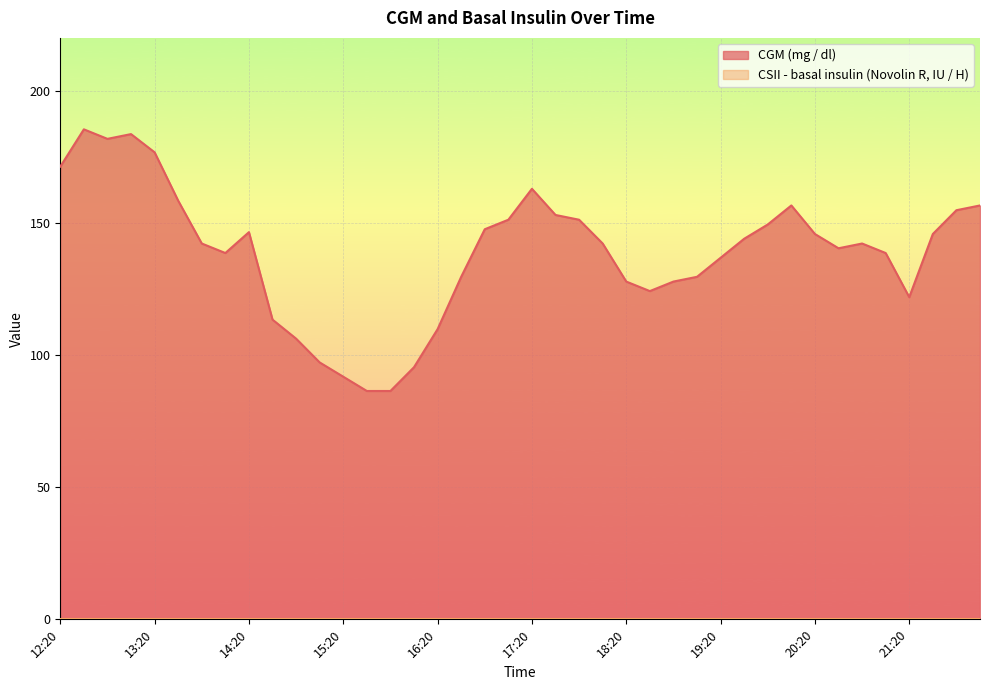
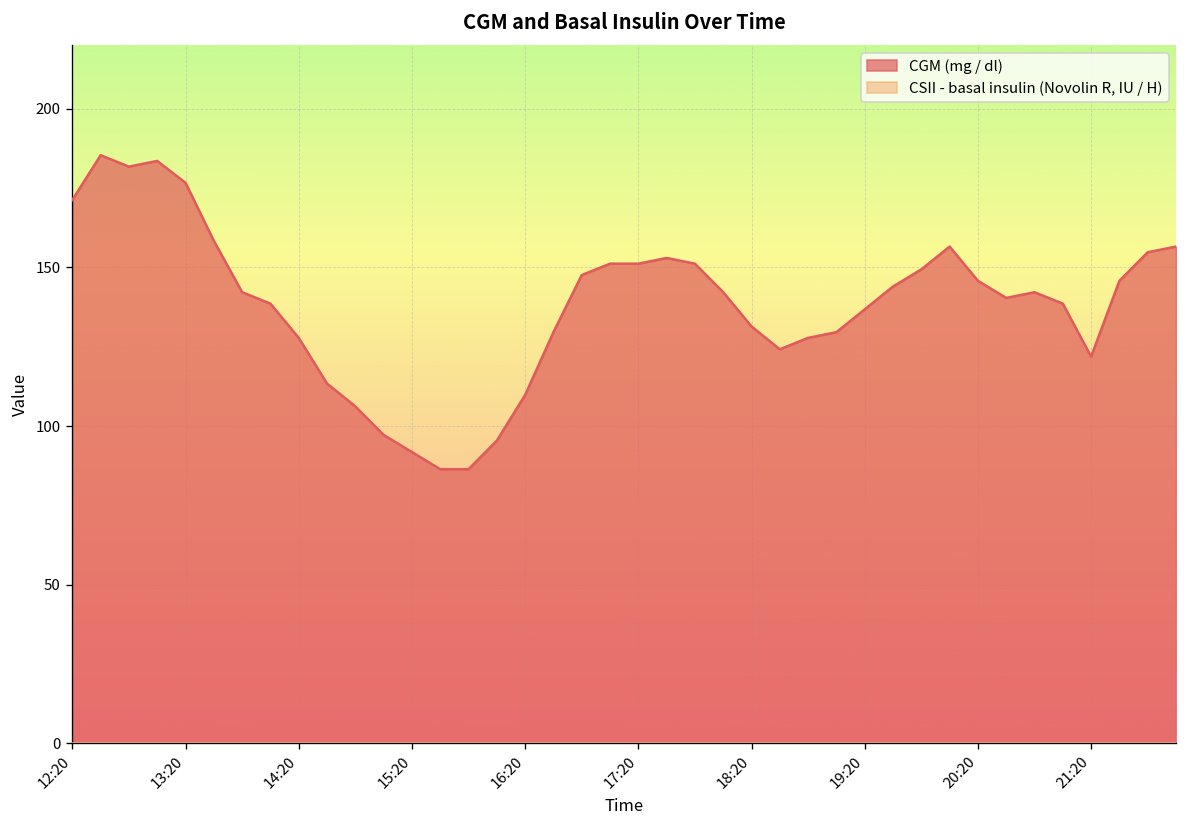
  {
    "CGM (mg / dl)": {
      "12:20": 171,
      "13:20": 177,
-     "14:20": 147,
+     "14:20": 128,
      "15:20": 92,
      "16:20": 110,
-     "17:20": 163,
-     "18:20": 128,
+     "17:20": 151,
+     "18:20": 131,
      "19:20": 137,
      "20:20": 146,
      "21:20": 122
    },
    "CSII - basal insulin (Novolin R, IU / H)": {
      "12:20": 0,
      "13:20": 0,
      "14:20": 0,
      "15:20": 0,
      "16:20": 0,
      "17:20": 0,
      "18:20": 0,
      "19:20": 0,
      "20:20": 0,
      "21:20": 0
    }
  }
